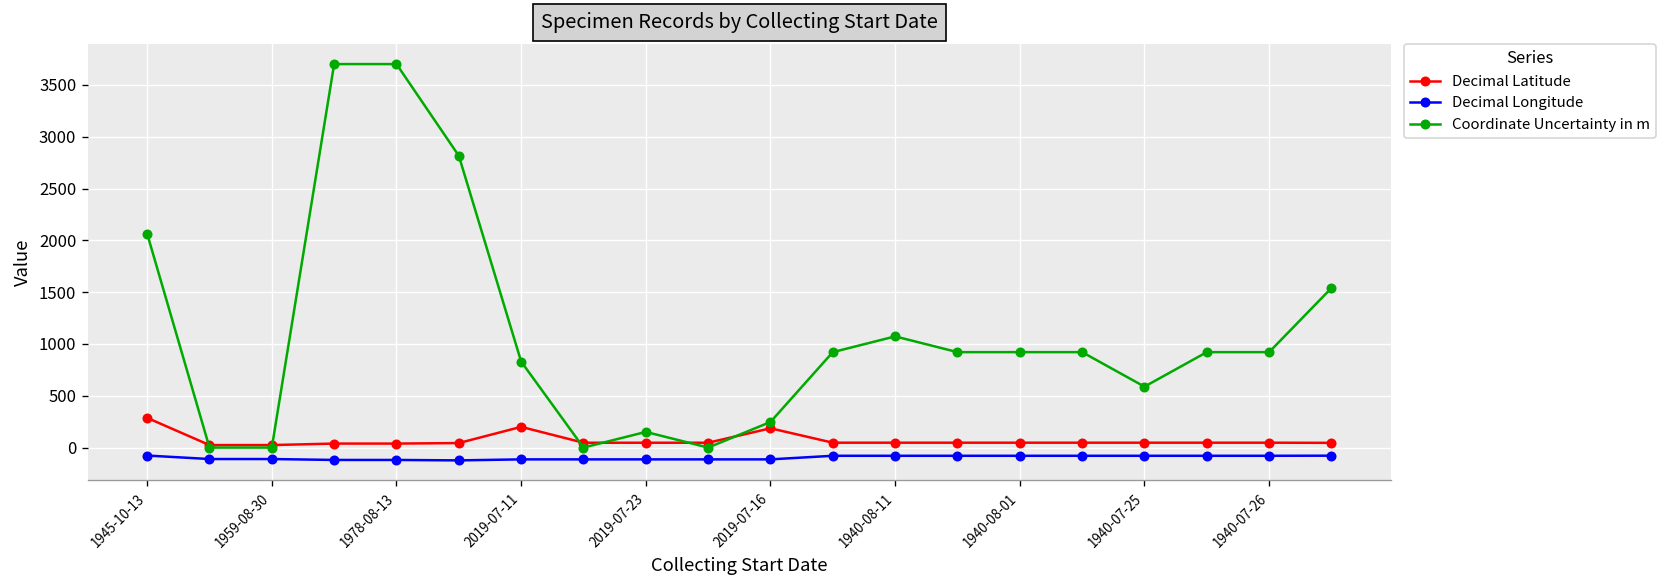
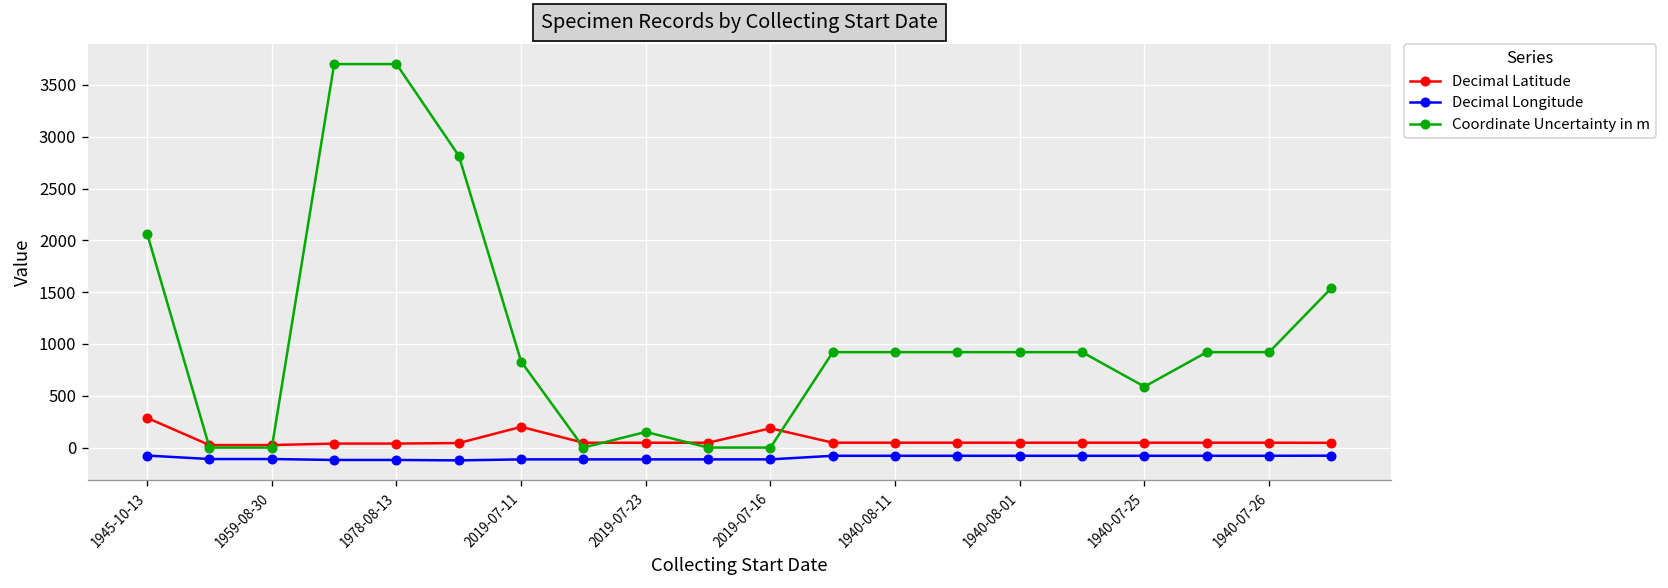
  {
    "Decimal Latitude": {
      "1945-10-13": 300,
      "2019-07-11": 200,
      "2019-07-23": 0,
      "2019-07-16": 200,
      "1940-08-11": 0,
      "1940-07-25": 0,
      "1940-07-26": 0
    },
    "Decimal Longitude": {
      "1945-10-13": -100,
      "2019-07-11": -100,
      "2019-07-23": -100,
      "2019-07-16": -100,
      "1940-08-11": -100,
      "1940-07-25": -100,
      "1940-07-26": -100
    },
    "Coordinate Uncertainty in m": {
      "1945-10-13": 2100,
      "2019-07-11": 800,
      "2019-07-23": 200,
-     "2019-07-16": 200,
-     "1940-08-11": 1100,
+     "2019-07-16": 0,
+     "1940-08-11": 900,
      "1940-07-25": 600,
      "1940-07-26": 900
    }
  }
